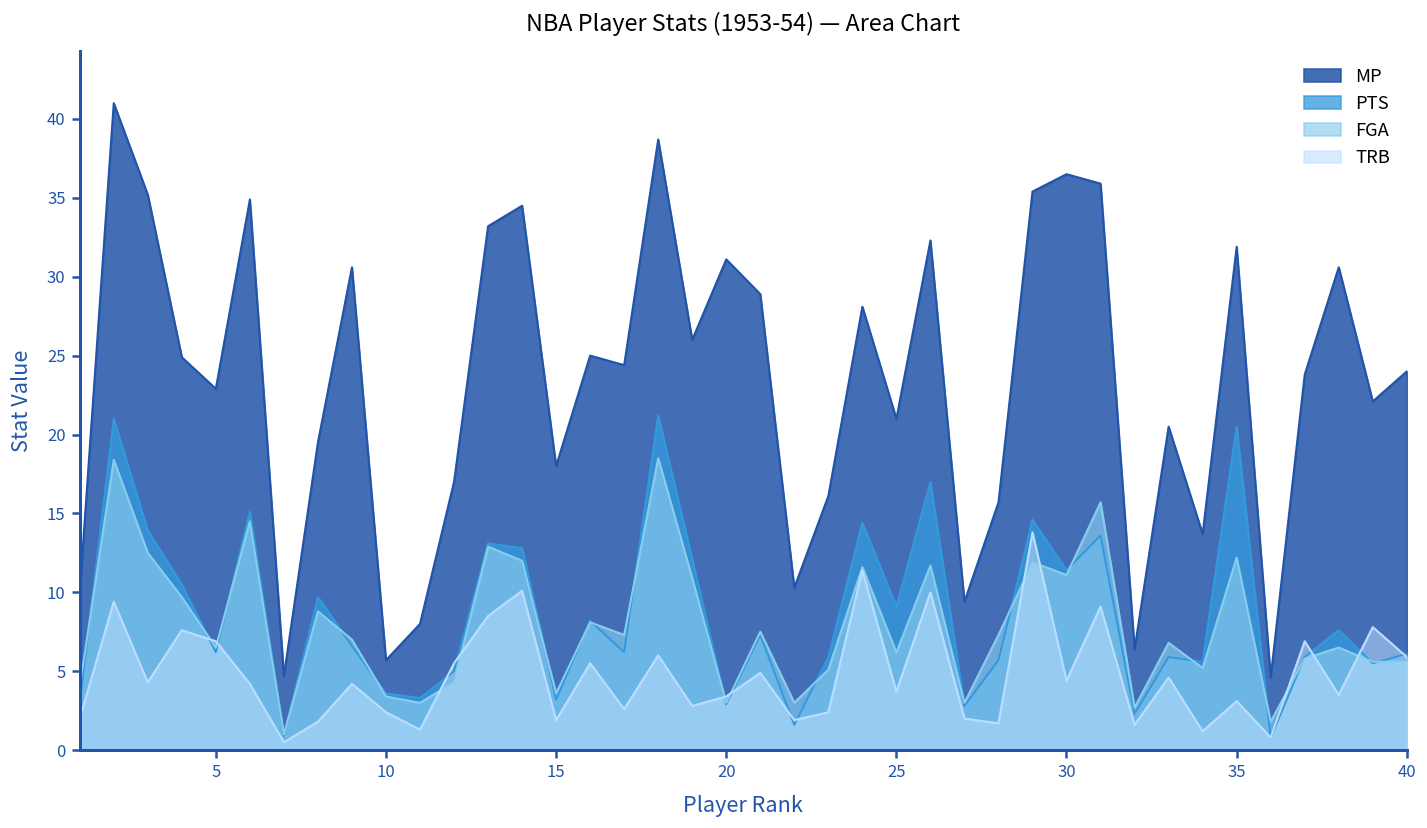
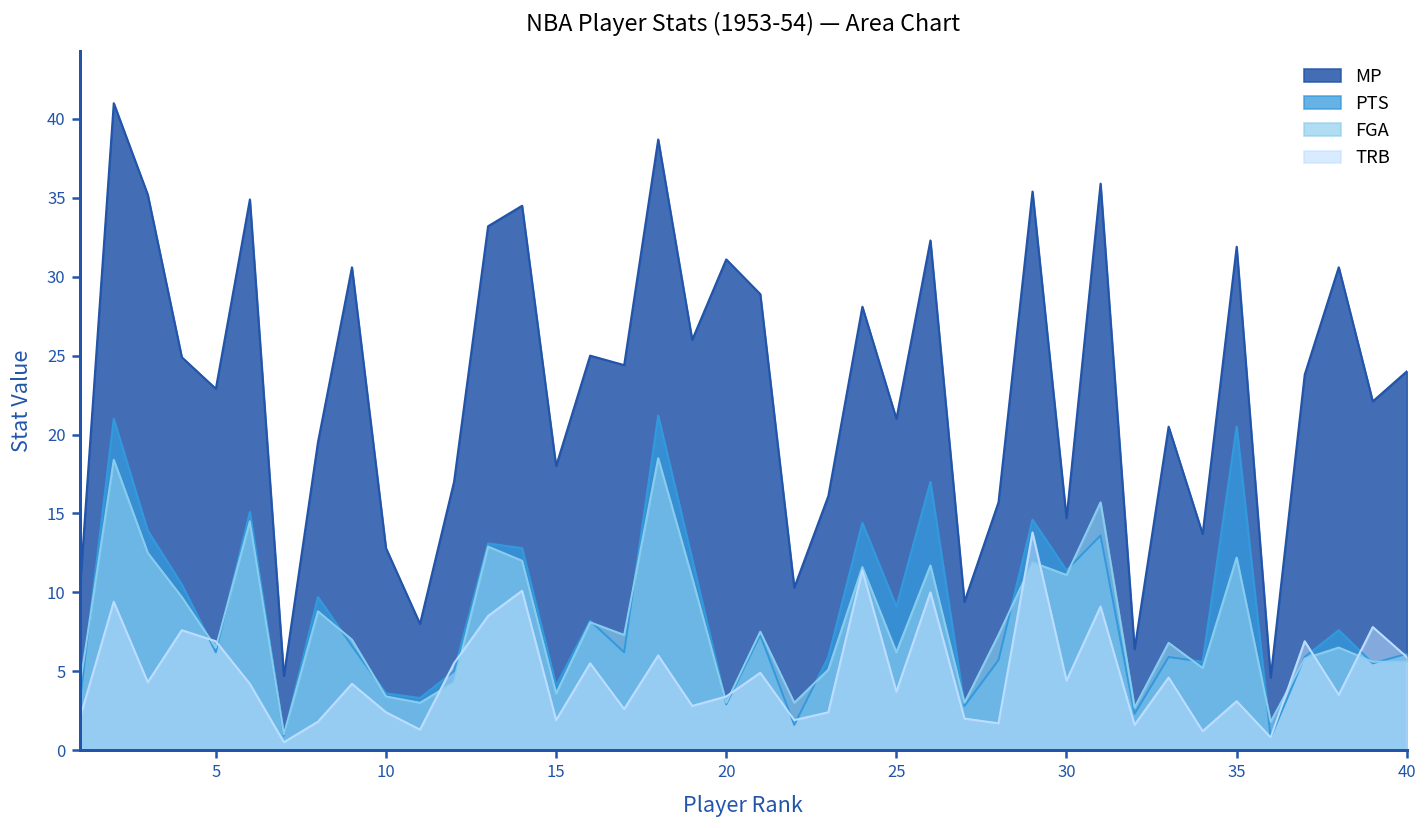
  {
    "MP": {
      "5": 22.9,
-     "10": 5.7,
+     "10": 12.8,
      "15": 18.0,
      "20": 31.1,
      "25": 21.0,
-     "30": 36.5,
+     "30": 14.7,
      "35": 31.9,
      "40": 24.0
    },
    "PTS": {
      "5": 6.2,
      "10": 3.6,
-     "15": 3.2,
+     "15": 4.1,
      "25": 9.1,
      "30": 11.4,
      "35": 20.5,
      "40": 6.1
    }
  }
